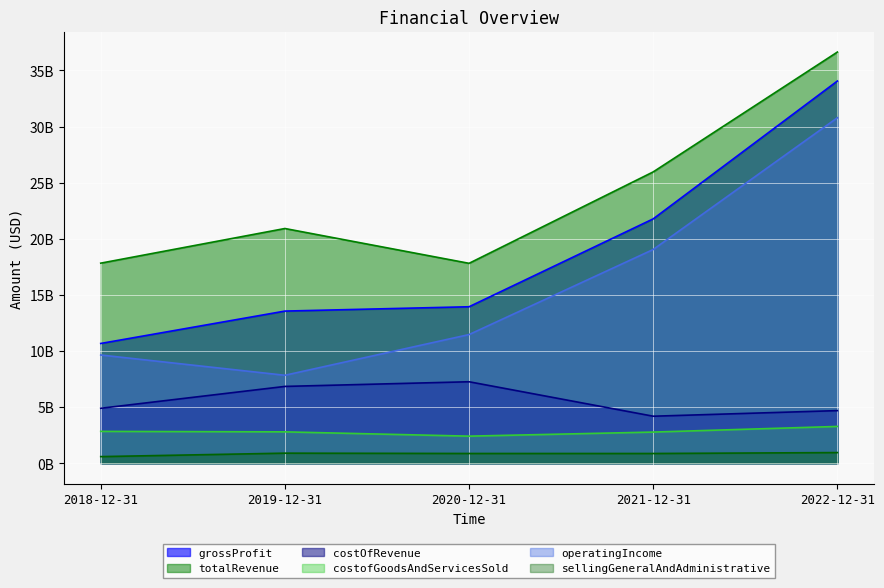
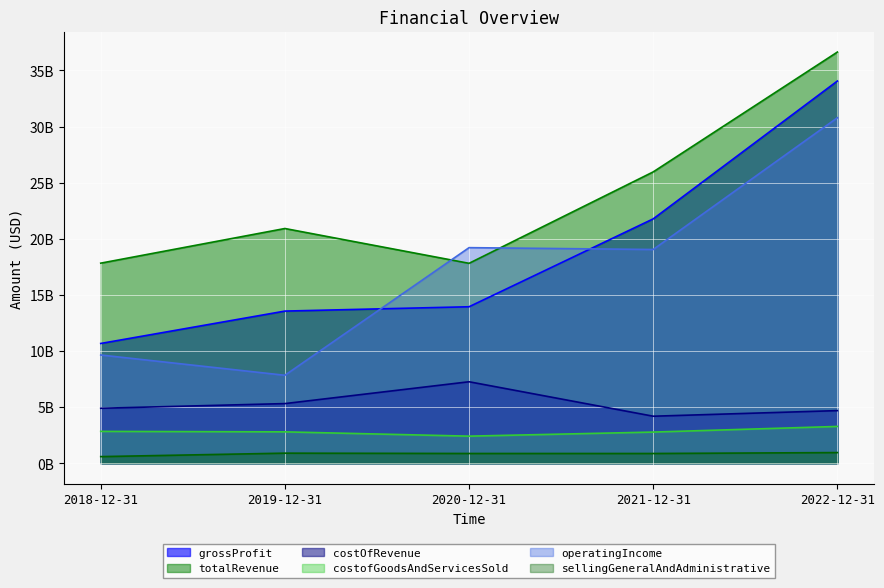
  {
    "grossProfit": {
      "2018-12-31": 10700000000,
      "2019-12-31": 13600000000,
      "2020-12-31": 13900000000,
      "2021-12-31": 21800000000,
      "2022-12-31": 34100000000
    },
    "costOfRevenue": {
      "2018-12-31": 4900000000,
-     "2019-12-31": 6800000000,
+     "2019-12-31": 5300000000,
      "2020-12-31": 7300000000,
      "2021-12-31": 4200000000,
      "2022-12-31": 4700000000
    },
    "operatingIncome": {
      "2018-12-31": 9600000000,
      "2019-12-31": 7800000000,
-     "2020-12-31": 11500000000,
+     "2020-12-31": 19200000000,
      "2021-12-31": 19000000000,
      "2022-12-31": 30800000000
    }
  }
